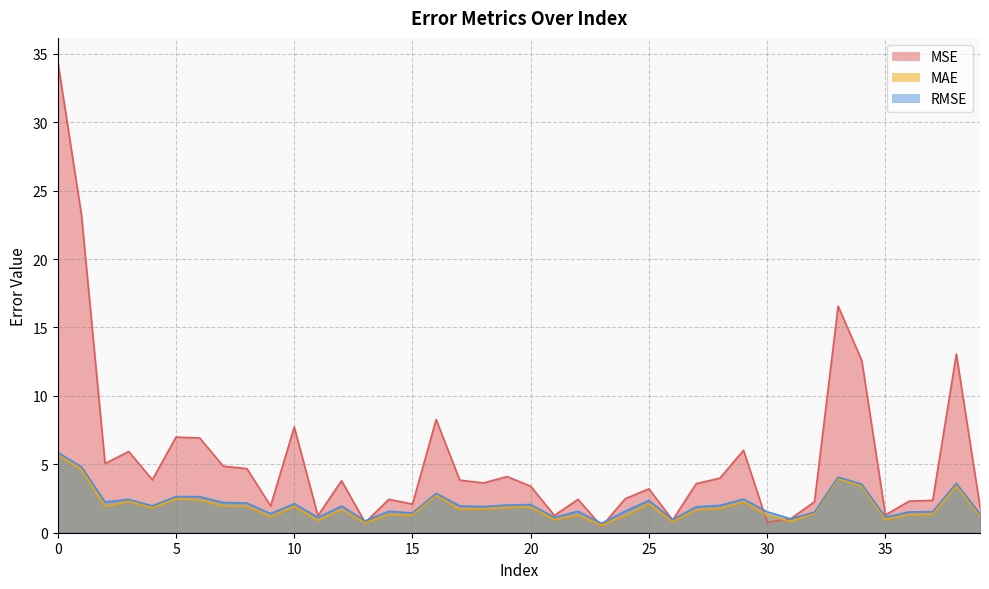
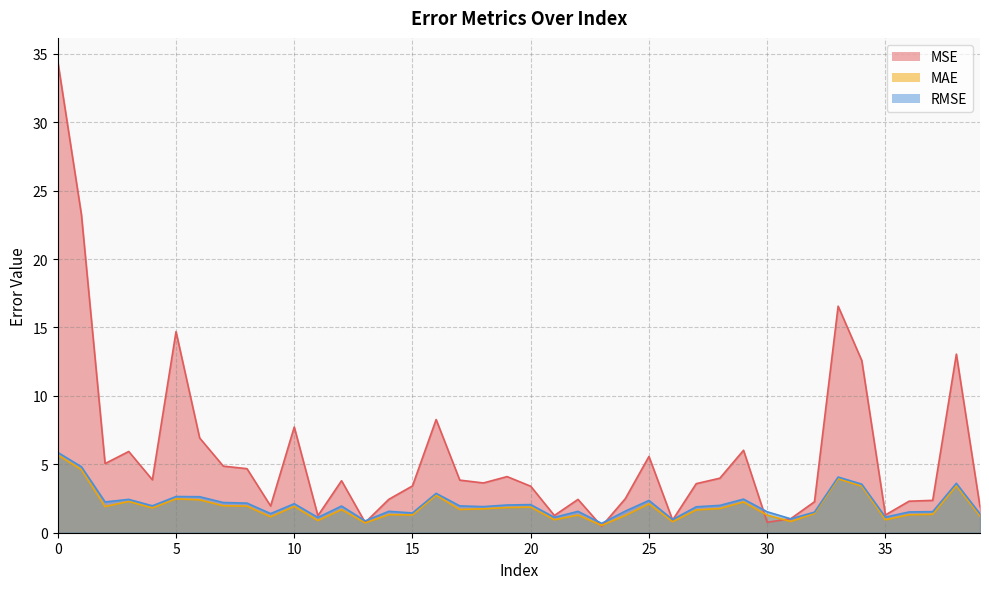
  {
    "MSE": {
      "0": 34.4,
-     "5": 7.0,
+     "5": 14.7,
      "10": 7.7,
-     "15": 2.1,
+     "15": 3.4,
      "20": 3.4,
-     "25": 3.2,
+     "25": 5.6,
      "30": 0.8
    },
    "MAE": {
      "10": 1.9,
      "25": 2.1,
      "30": 1.3,
      "35": 0.9
    },
    "RMSE": {
      "10": 2.1,
      "25": 2.4,
      "30": 1.5
    }
  }
